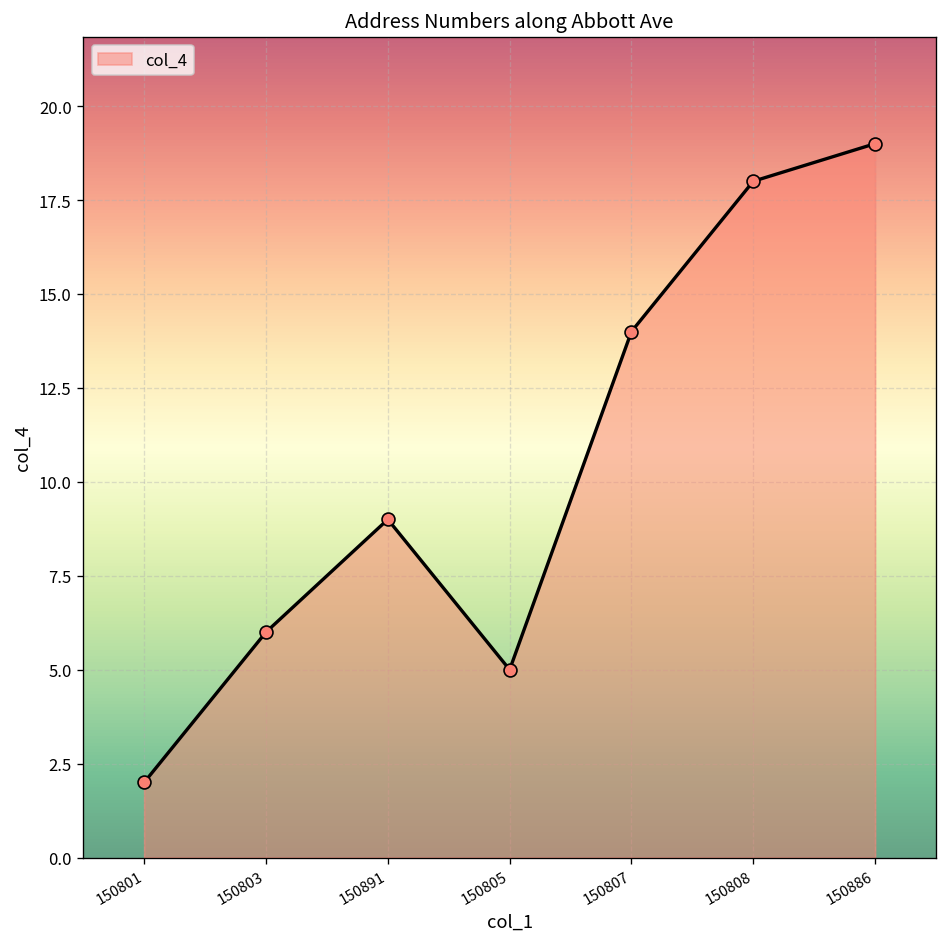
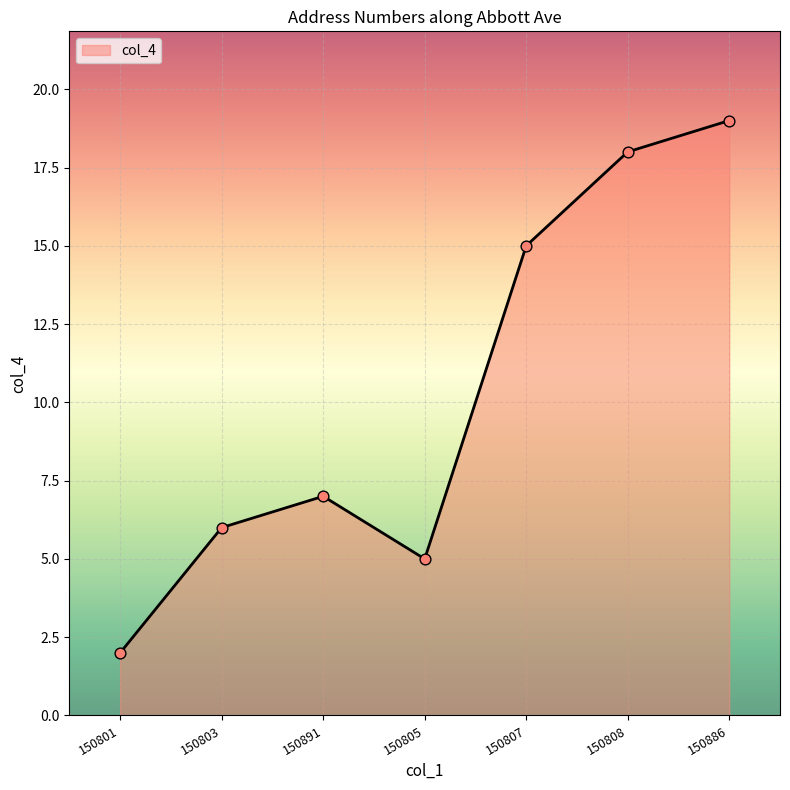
  {
    "150801": 2,
    "150803": 6,
-   "150891": 9,
+   "150891": 7,
    "150805": 5,
-   "150807": 14,
+   "150807": 15,
    "150808": 18,
    "150886": 19
  }
